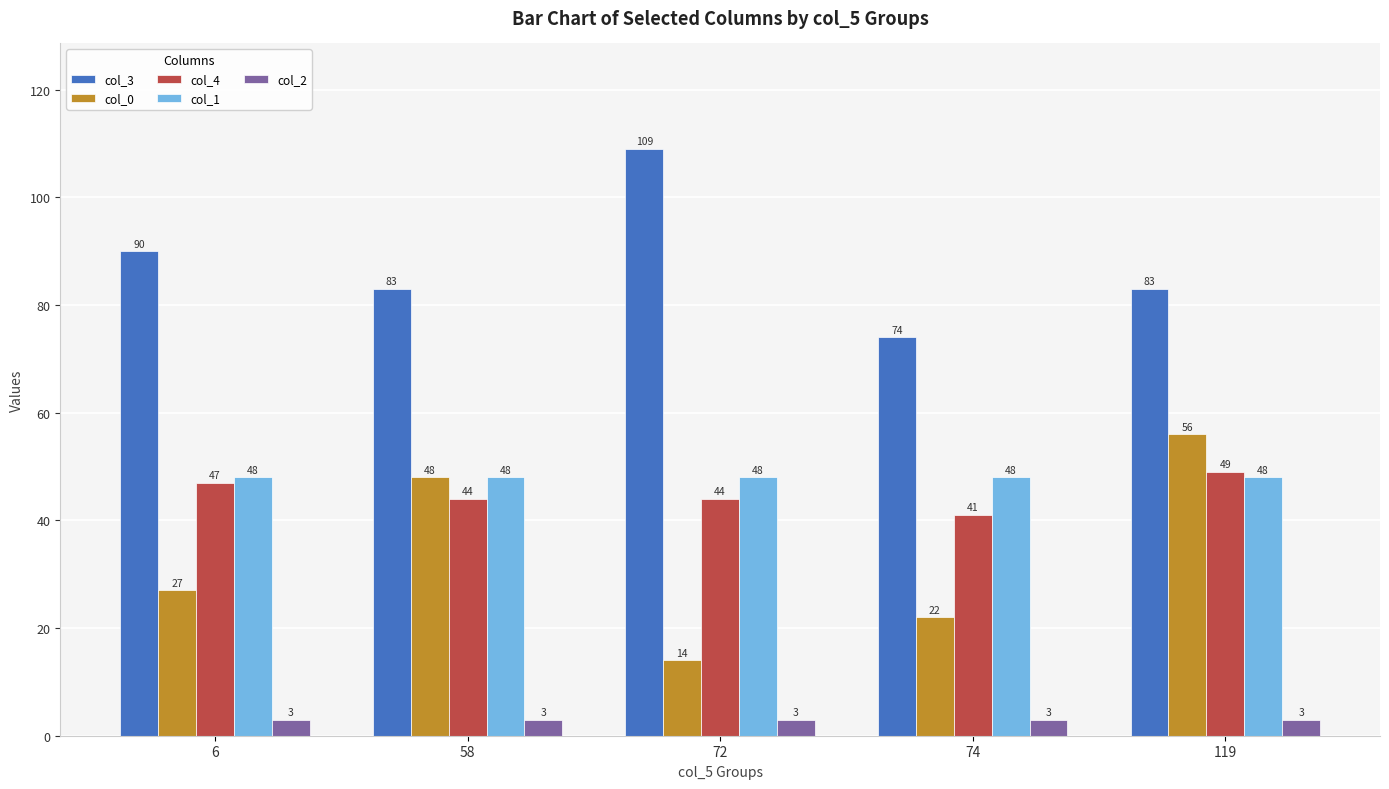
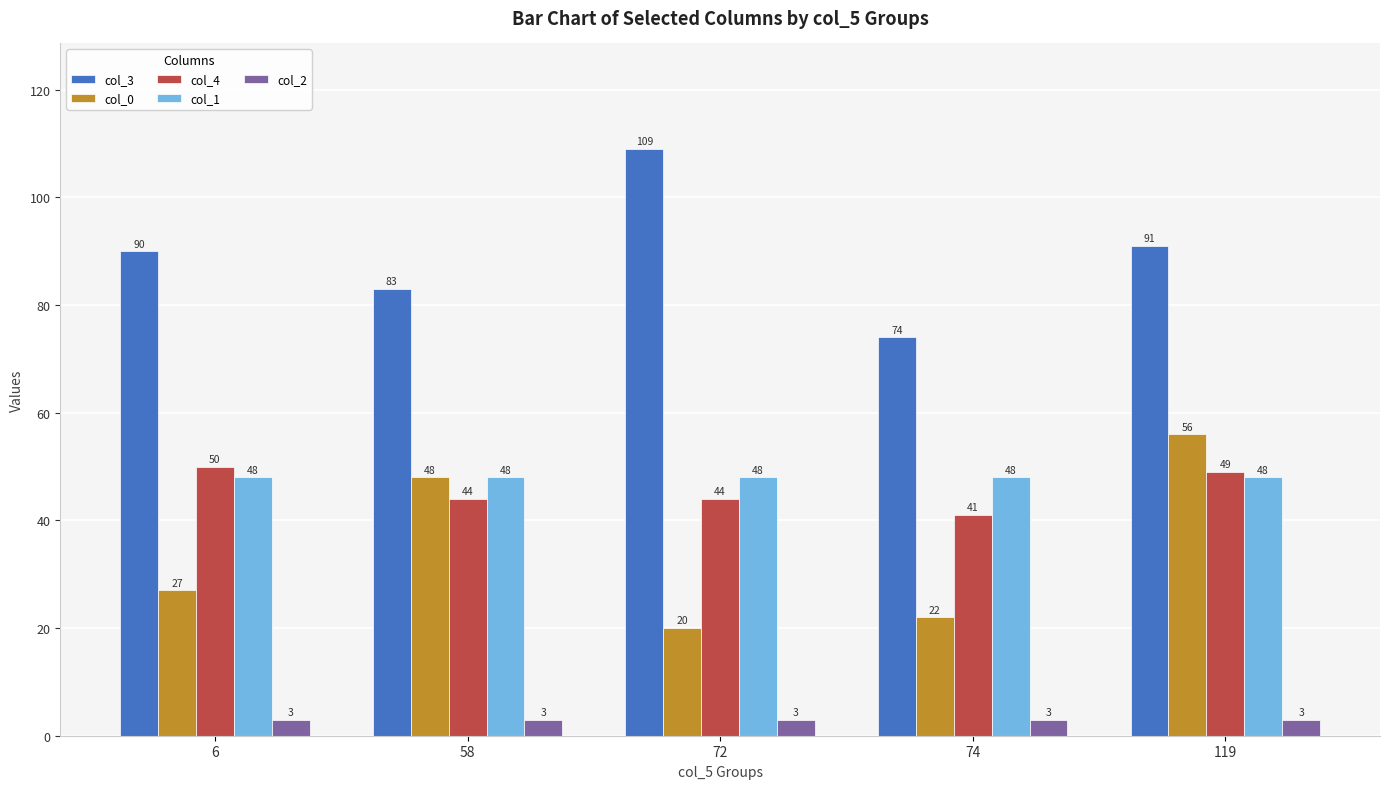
  {
    "col_3": {
      "6": 90,
      "58": 83,
      "72": 109,
      "74": 74,
-     "119": 83
+     "119": 91
    },
    "col_0": {
      "6": 27,
      "58": 48,
-     "72": 14,
+     "72": 20,
      "74": 22,
      "119": 56
    },
    "col_4": {
-     "6": 47,
+     "6": 50,
      "58": 44,
      "72": 44,
      "74": 41,
      "119": 49
    },
    "col_1": {
      "6": 48,
      "58": 48,
      "72": 48,
      "74": 48,
      "119": 48
    },
    "col_2": {
      "6": 3,
      "58": 3,
      "72": 3,
      "74": 3,
      "119": 3
    }
  }
